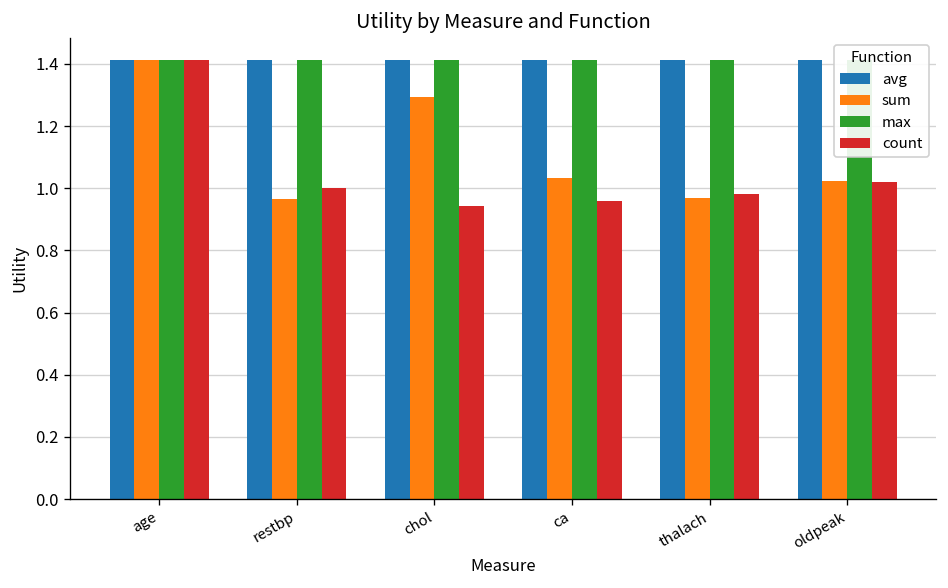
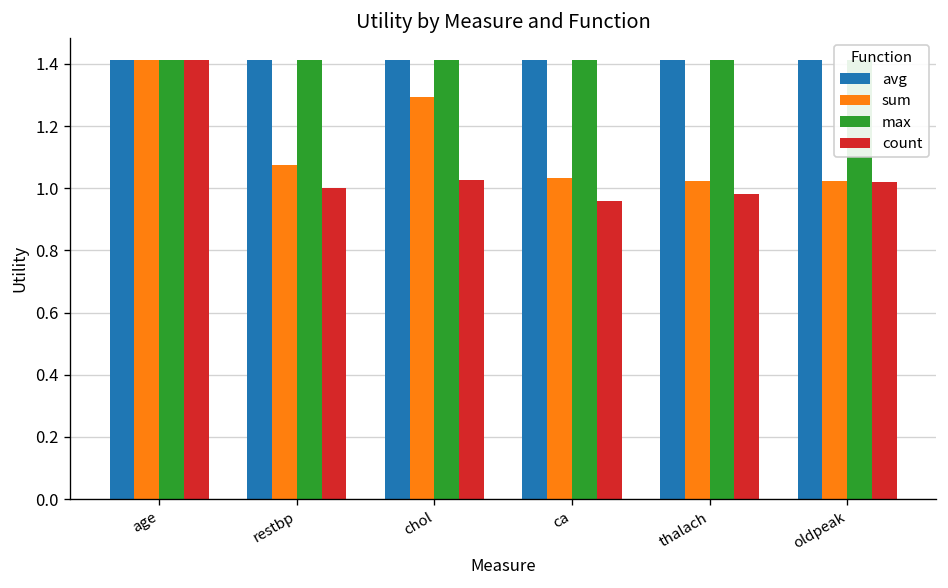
  {
    "avg": {
      "age": 1.41,
      "restbp": 1.41,
      "chol": 1.41,
      "ca": 1.41,
      "thalach": 1.41,
      "oldpeak": 1.41
    },
    "sum": {
      "age": 1.41,
-     "restbp": 0.97,
+     "restbp": 1.08,
      "chol": 1.29,
      "ca": 1.03,
-     "thalach": 0.97,
+     "thalach": 1.02,
      "oldpeak": 1.02
    },
    "max": {
      "age": 1.41,
      "restbp": 1.41,
      "chol": 1.41,
      "ca": 1.41,
      "thalach": 1.41
    },
    "count": {
      "age": 1.41,
      "restbp": 1.00,
-     "chol": 0.94,
+     "chol": 1.03,
      "ca": 0.96,
      "thalach": 0.98,
      "oldpeak": 1.02
    }
  }
